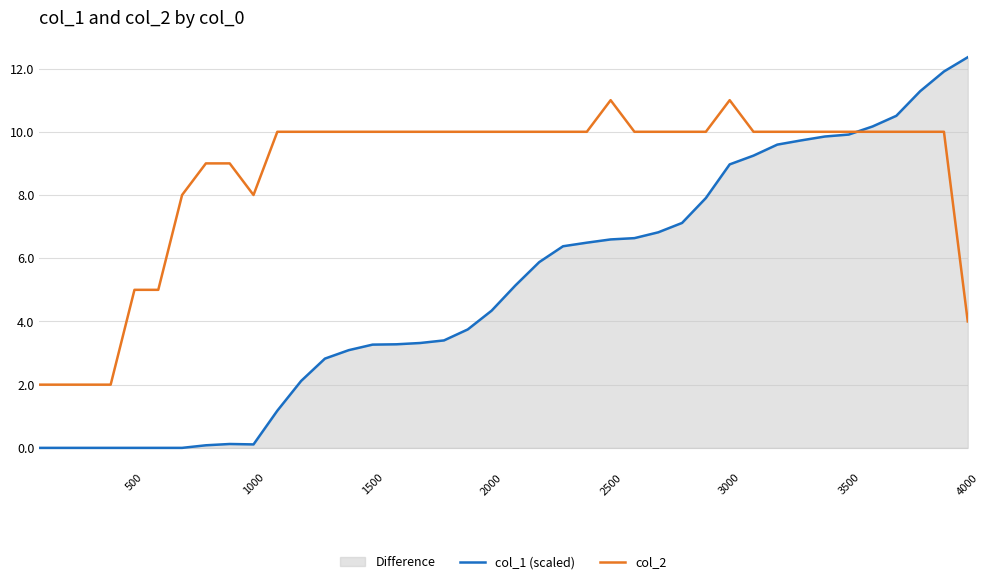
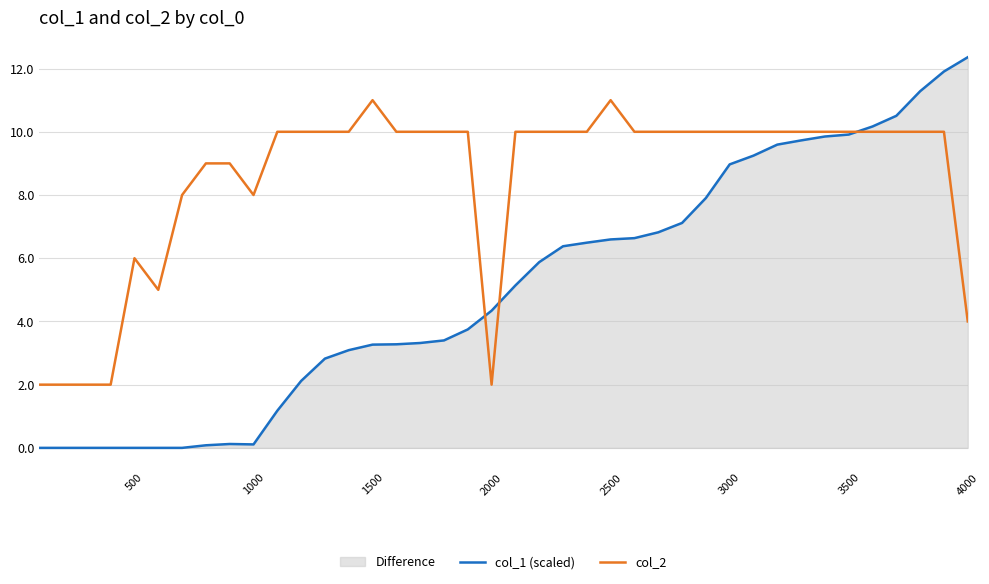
  {
    "Difference": {
      "500": 0,
      "1000": 0.1,
      "1500": 3.3,
      "2000": 4.3,
      "2500": 6.6,
      "3000": 9,
      "3500": 9.9,
      "4000": 12.4
    },
    "col_2": {
-     "500": 5,
+     "500": 6,
      "1000": 8,
-     "1500": 10,
-     "2000": 10,
+     "1500": 11,
+     "2000": 2,
      "2500": 11,
-     "3000": 11,
+     "3000": 10,
      "3500": 10,
      "4000": 4
    }
  }
